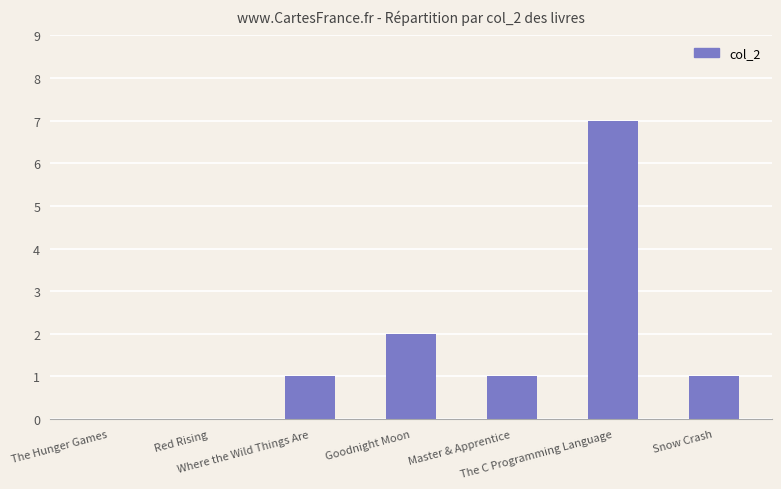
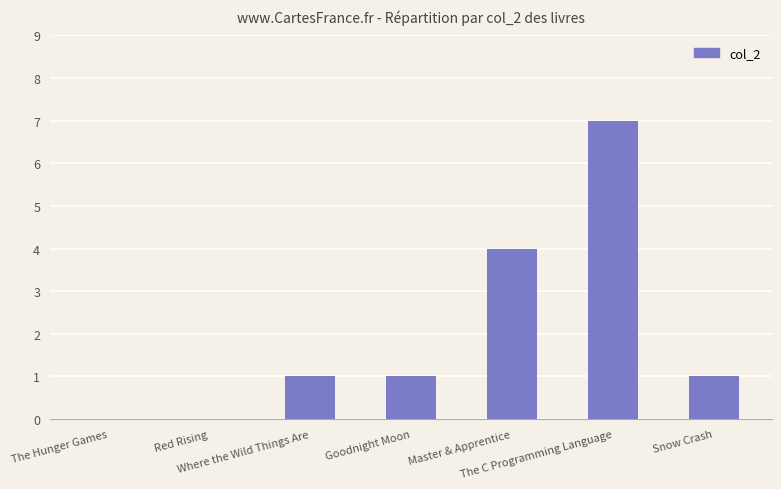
  {
    "The Hunger Games": 0,
    "Red Rising": 0,
    "Where the Wild Things Are": 1,
-   "Goodnight Moon": 2,
-   "Master & Apprentice": 1,
+   "Goodnight Moon": 1,
+   "Master & Apprentice": 4,
    "The C Programming Language": 7,
    "Snow Crash": 1
  }
